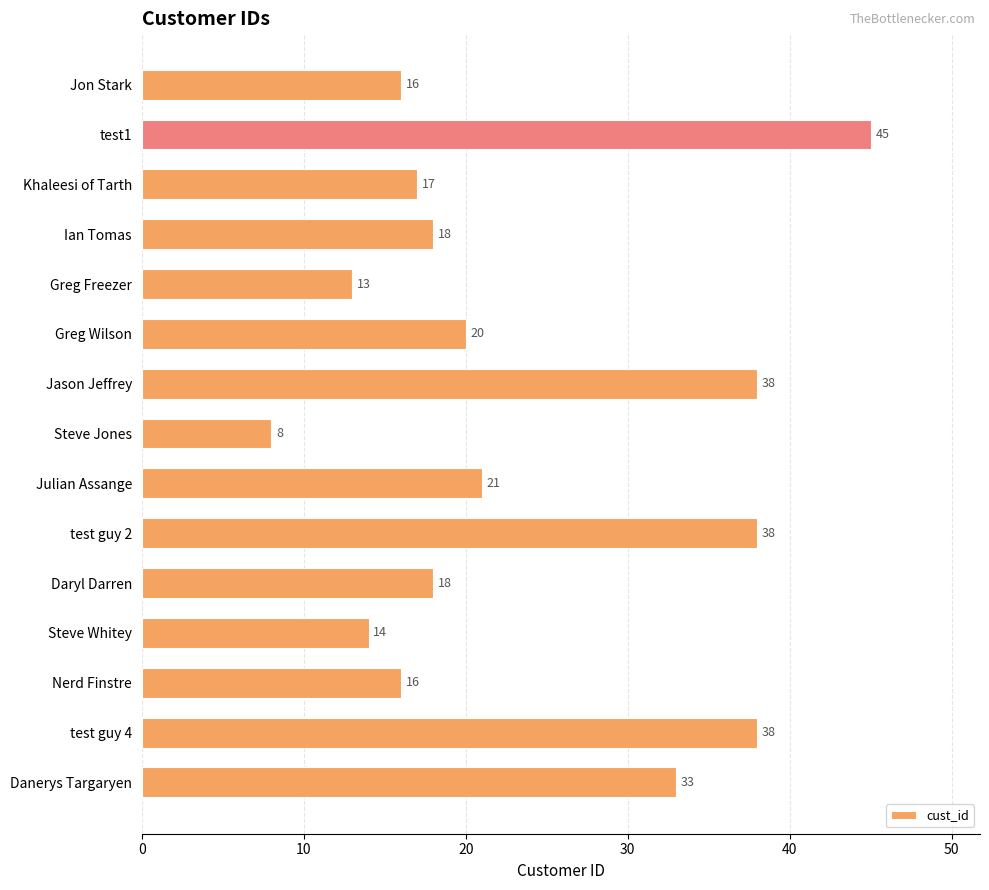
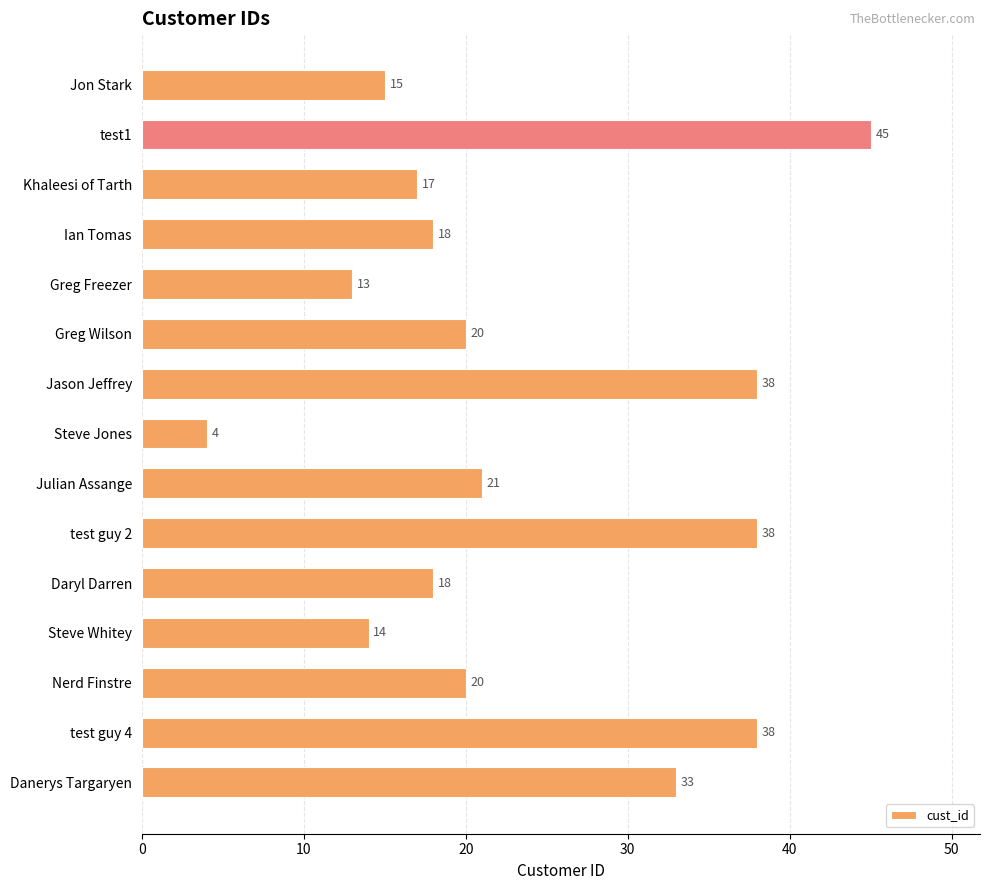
  {
-   "Jon Stark": 16,
+   "Jon Stark": 15,
    "test1": 45,
    "Khaleesi of Tarth": 17,
    "Ian Tomas": 18,
    "Greg Freezer": 13,
    "Greg Wilson": 20,
    "Jason Jeffrey": 38,
-   "Steve Jones": 8,
+   "Steve Jones": 4,
    "Julian Assange": 21,
    "test guy 2": 38,
    "Daryl Darren": 18,
    "Steve Whitey": 14,
-   "Nerd Finstre": 16,
+   "Nerd Finstre": 20,
    "test guy 4": 38,
    "Danerys Targaryen": 33
  }
